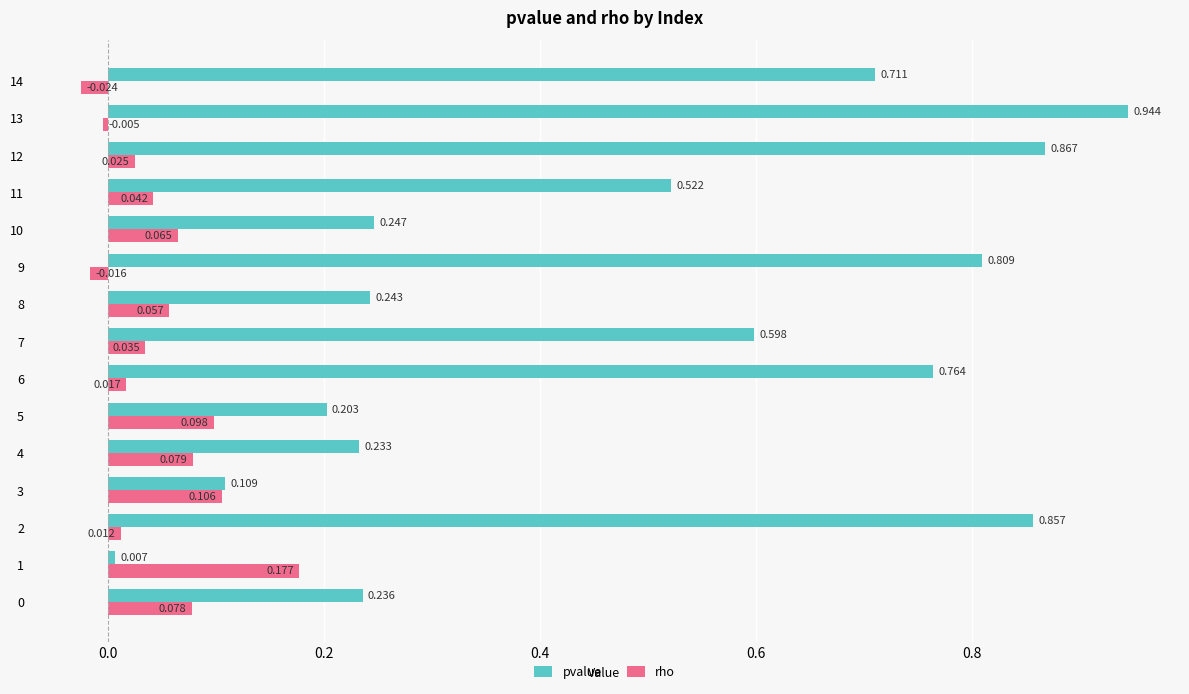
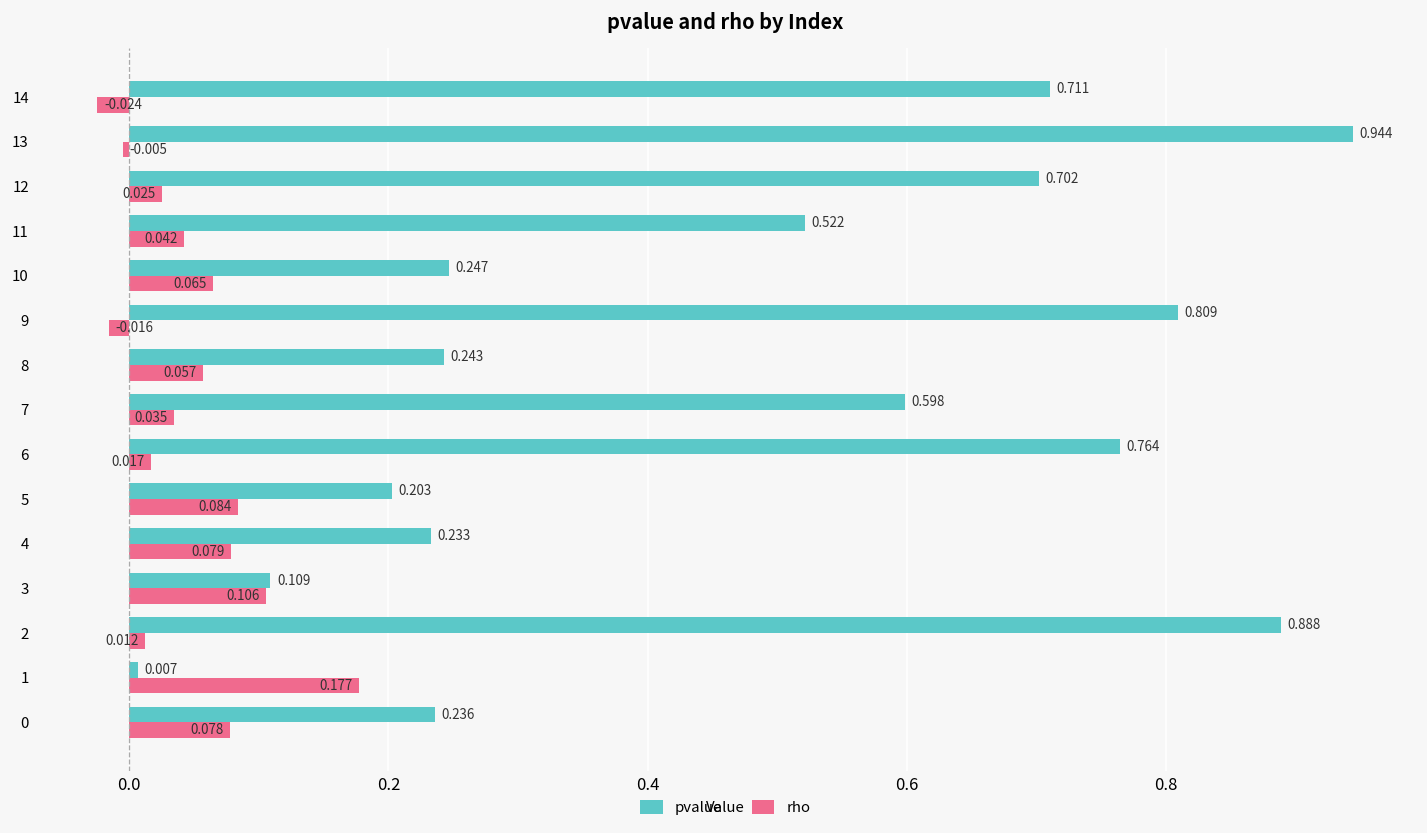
  {
    "pvalue": {
      "14": 0.711,
      "13": 0.944,
-     "12": 0.867,
+     "12": 0.702,
      "11": 0.522,
      "10": 0.247,
      "9": 0.809,
      "8": 0.243,
      "7": 0.598,
      "6": 0.764,
      "5": 0.203,
      "4": 0.233,
      "3": 0.109,
-     "2": 0.857,
+     "2": 0.888,
      "1": 0.007,
      "0": 0.236
    },
    "rho": {
      "14": -0.024,
      "13": -0.005,
      "12": 0.025,
      "11": 0.042,
      "10": 0.065,
      "9": -0.016,
      "8": 0.057,
      "7": 0.035,
      "6": 0.017,
-     "5": 0.098,
+     "5": 0.084,
      "4": 0.079,
      "3": 0.106,
      "2": 0.012,
      "1": 0.177,
      "0": 0.078
    }
  }
